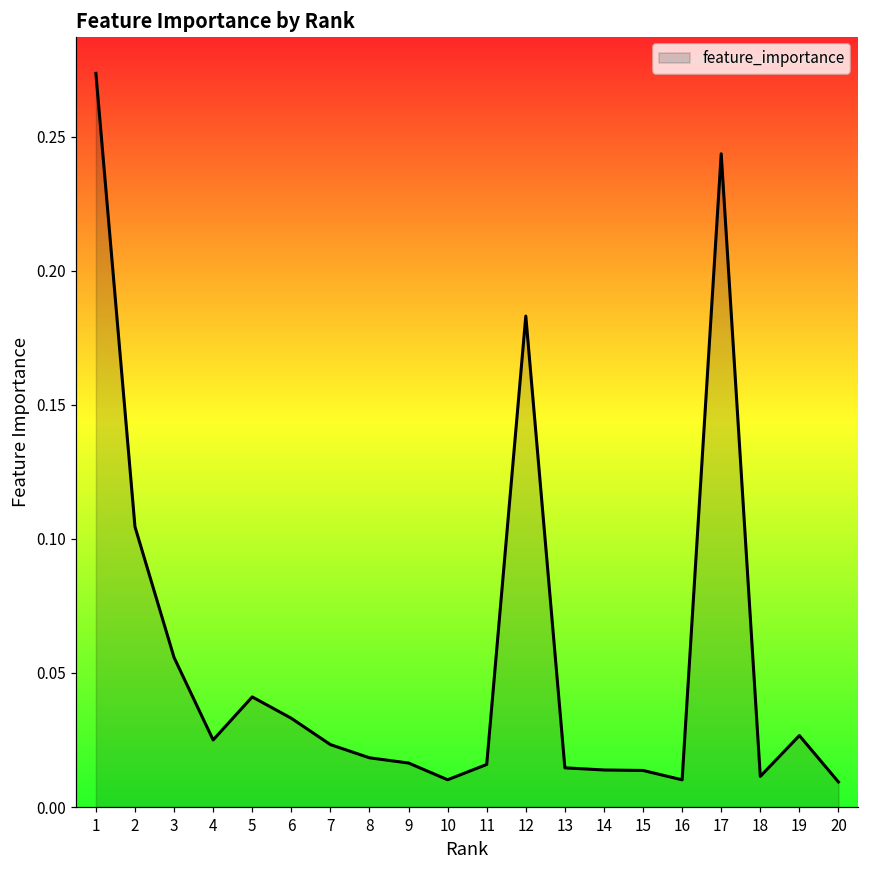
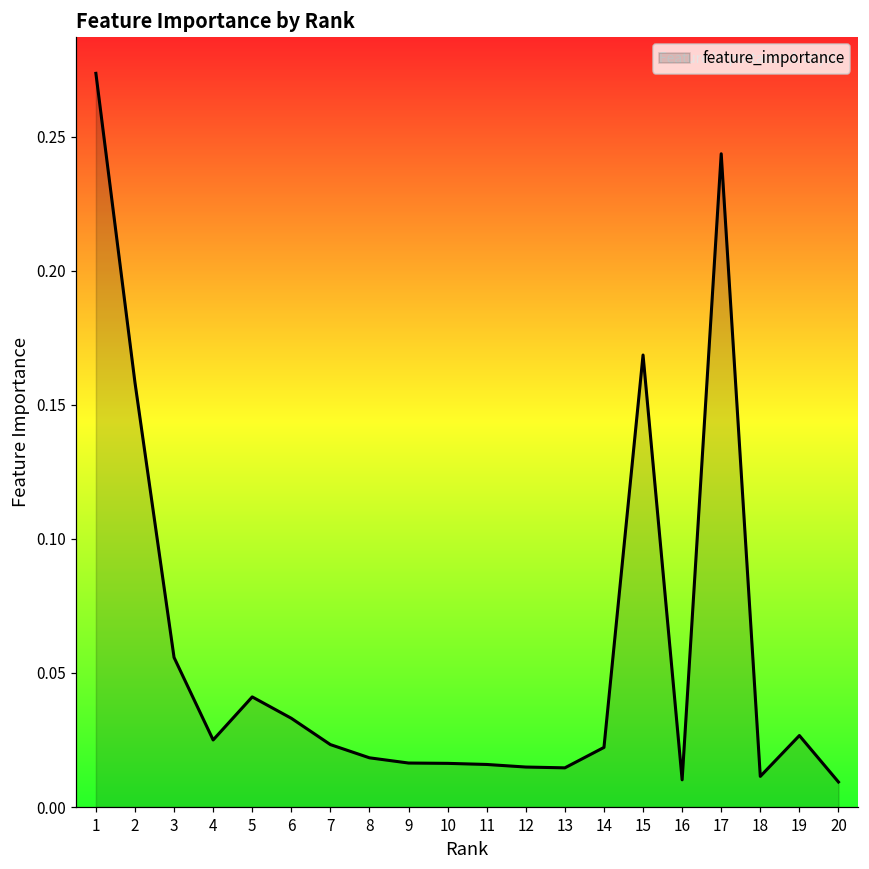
  {
    "1": 0.274,
-   "2": 0.105,
+   "2": 0.158,
    "3": 0.056,
    "4": 0.025,
    "5": 0.041,
    "6": 0.033,
    "7": 0.023,
    "8": 0.018,
    "9": 0.016,
-   "10": 0.010,
+   "10": 0.016,
    "11": 0.016,
-   "12": 0.183,
+   "12": 0.015,
    "13": 0.015,
-   "14": 0.014,
-   "15": 0.014,
+   "14": 0.022,
+   "15": 0.169,
    "16": 0.010,
    "17": 0.244,
    "18": 0.011,
    "19": 0.027,
    "20": 0.009
  }
